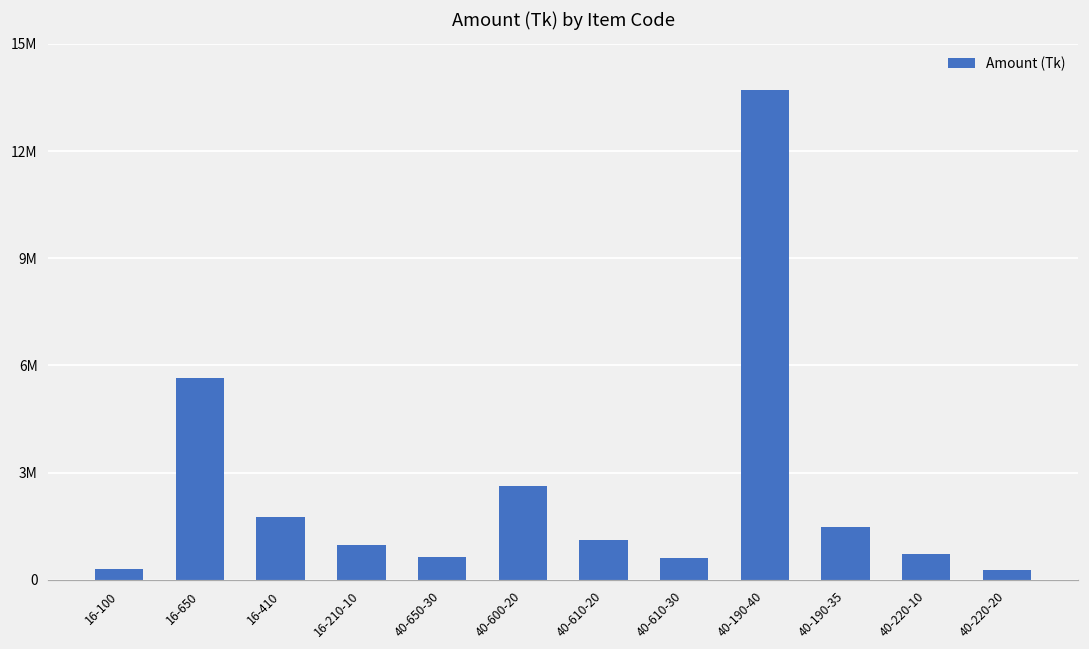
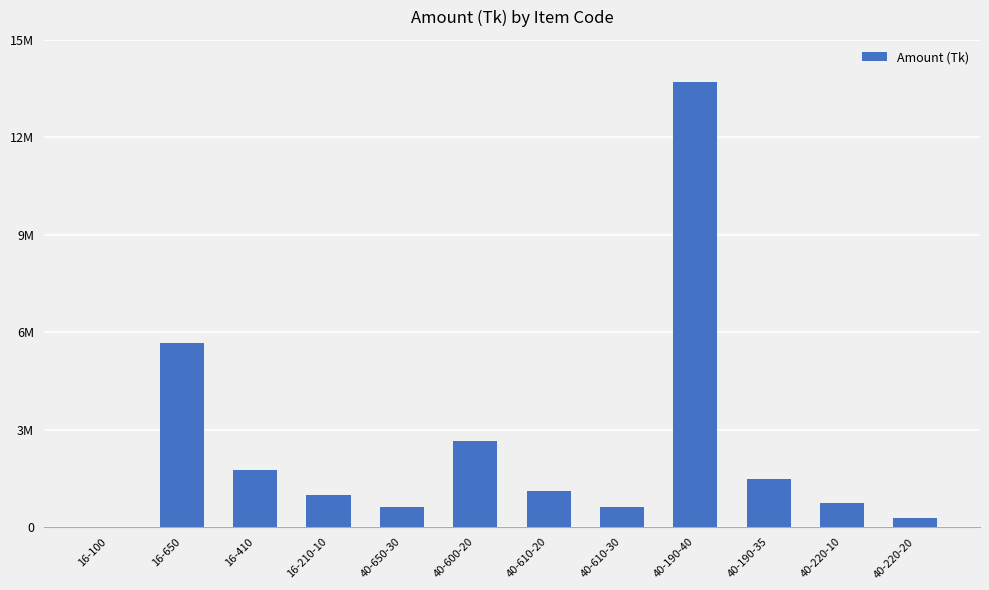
  {
-   "16-100": 300000,
+   "16-100": 0,
    "16-650": 5700000,
    "16-410": 1800000,
    "16-210-10": 1000000,
    "40-650-30": 600000,
    "40-600-20": 2600000,
    "40-610-20": 1100000,
    "40-610-30": 600000,
    "40-190-40": 13700000,
    "40-190-35": 1500000,
    "40-220-10": 700000,
    "40-220-20": 300000
  }
